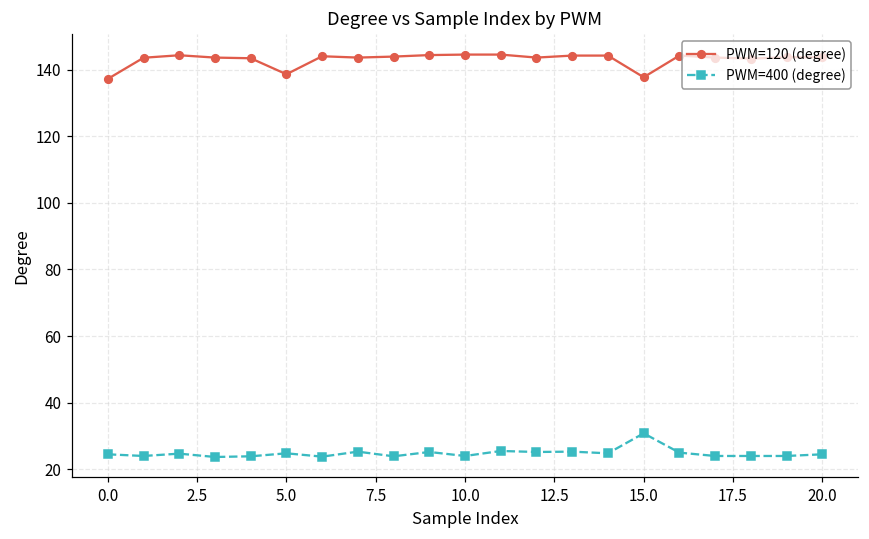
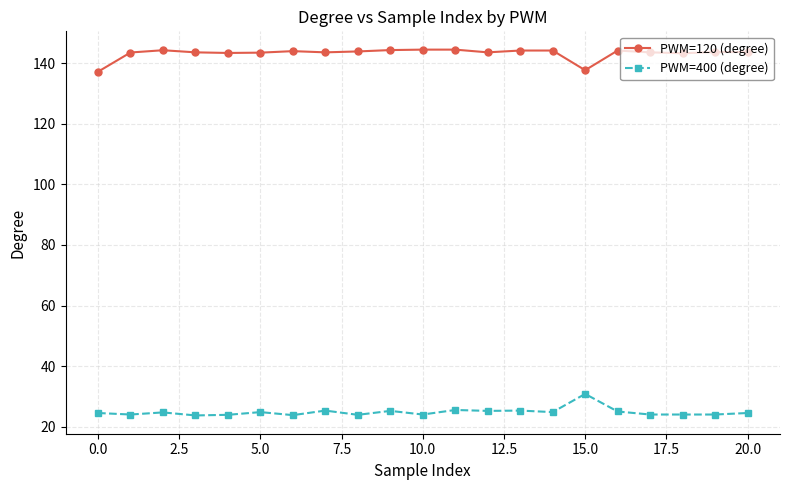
  {
    "PWM=120 (degree)": {
      "0.0": 137,
-     "5.0": 139,
+     "5.0": 144,
      "10.0": 145,
      "15.0": 138
    },
    "PWM=400 (degree)": {
      "0.0": 25,
      "5.0": 25,
      "10.0": 24,
      "15.0": 31,
      "20.0": 25
    }
  }
